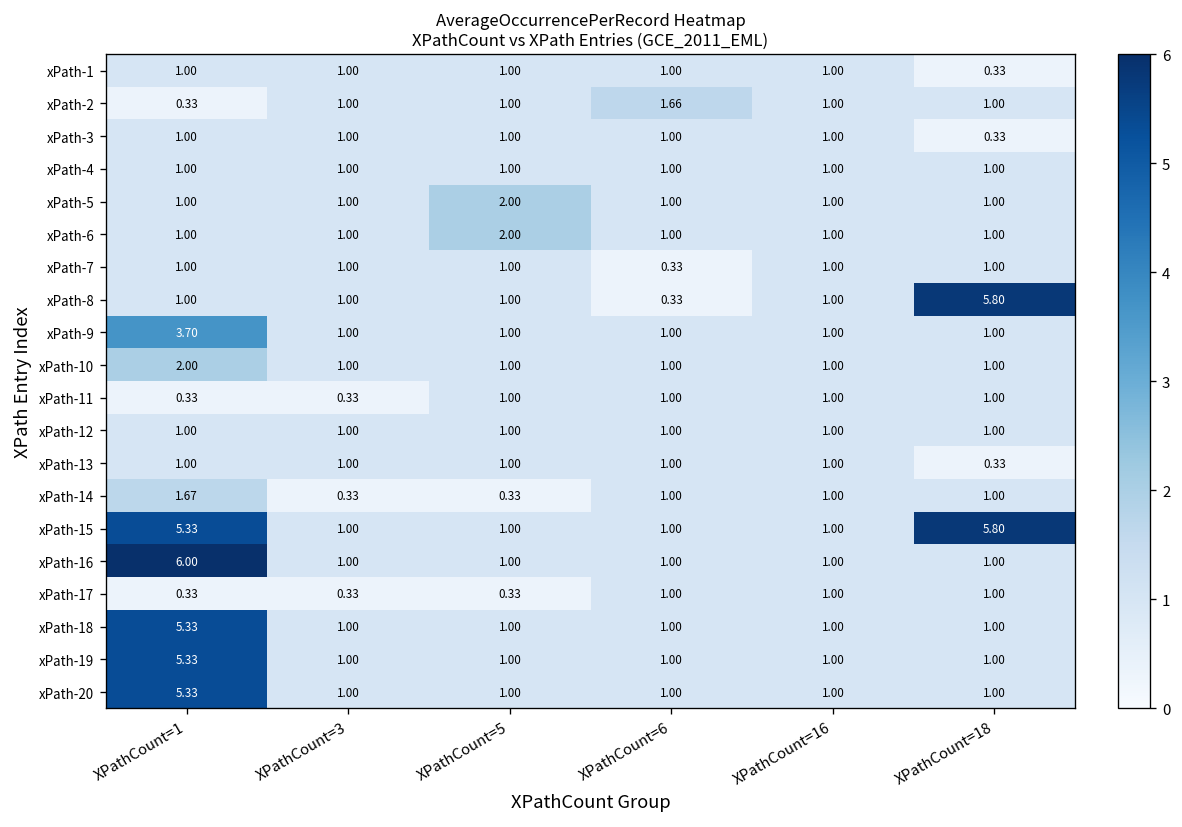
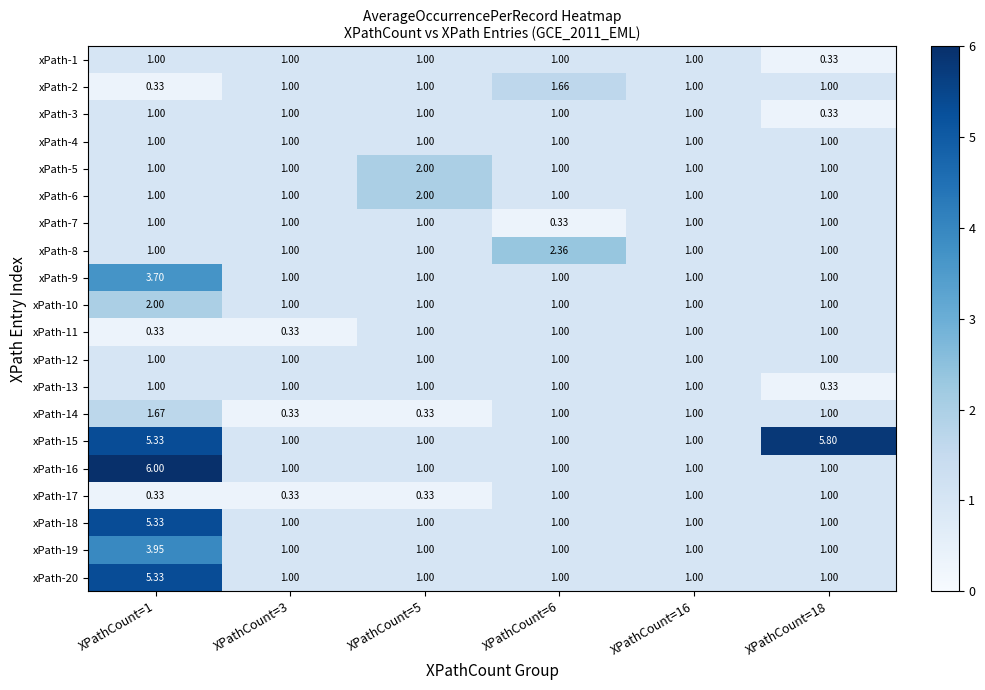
  {
    "xPath-1": {
      "XPathCount=1": 1.00,
      "XPathCount=3": 1.00,
      "XPathCount=5": 1.00,
      "XPathCount=6": 1.00,
      "XPathCount=16": 1.00,
      "XPathCount=18": 0.33
    },
    "xPath-2": {
      "XPathCount=1": 0.33,
      "XPathCount=3": 1.00,
      "XPathCount=5": 1.00,
      "XPathCount=6": 1.66,
      "XPathCount=16": 1.00,
      "XPathCount=18": 1.00
    },
    "xPath-3": {
      "XPathCount=1": 1.00,
      "XPathCount=3": 1.00,
      "XPathCount=5": 1.00,
      "XPathCount=6": 1.00,
      "XPathCount=16": 1.00,
      "XPathCount=18": 0.33
    },
    "xPath-4": {
      "XPathCount=1": 1.00,
      "XPathCount=3": 1.00,
      "XPathCount=5": 1.00,
      "XPathCount=6": 1.00,
      "XPathCount=16": 1.00,
      "XPathCount=18": 1.00
    },
    "xPath-5": {
      "XPathCount=1": 1.00,
      "XPathCount=3": 1.00,
      "XPathCount=5": 2.00,
      "XPathCount=6": 1.00,
      "XPathCount=16": 1.00,
      "XPathCount=18": 1.00
    },
    "xPath-6": {
      "XPathCount=1": 1.00,
      "XPathCount=3": 1.00,
      "XPathCount=5": 2.00,
      "XPathCount=6": 1.00,
      "XPathCount=16": 1.00,
      "XPathCount=18": 1.00
    },
    "xPath-7": {
      "XPathCount=1": 1.00,
      "XPathCount=3": 1.00,
      "XPathCount=5": 1.00,
      "XPathCount=6": 0.33,
      "XPathCount=16": 1.00,
      "XPathCount=18": 1.00
    },
    "xPath-8": {
      "XPathCount=1": 1.00,
      "XPathCount=3": 1.00,
      "XPathCount=5": 1.00,
-     "XPathCount=6": 0.33,
+     "XPathCount=6": 2.36,
      "XPathCount=16": 1.00,
-     "XPathCount=18": 5.80
+     "XPathCount=18": 1.00
    },
    "xPath-9": {
      "XPathCount=1": 3.70,
      "XPathCount=3": 1.00,
      "XPathCount=5": 1.00,
      "XPathCount=6": 1.00,
      "XPathCount=16": 1.00,
      "XPathCount=18": 1.00
    },
    "xPath-10": {
      "XPathCount=1": 2.00,
      "XPathCount=3": 1.00,
      "XPathCount=5": 1.00,
      "XPathCount=6": 1.00,
      "XPathCount=16": 1.00,
      "XPathCount=18": 1.00
    },
    "xPath-11": {
      "XPathCount=1": 0.33,
      "XPathCount=3": 0.33,
      "XPathCount=5": 1.00,
      "XPathCount=6": 1.00,
      "XPathCount=16": 1.00,
      "XPathCount=18": 1.00
    },
    "xPath-12": {
      "XPathCount=1": 1.00,
      "XPathCount=3": 1.00,
      "XPathCount=5": 1.00,
      "XPathCount=6": 1.00,
      "XPathCount=16": 1.00,
      "XPathCount=18": 1.00
    },
    "xPath-13": {
      "XPathCount=1": 1.00,
      "XPathCount=3": 1.00,
      "XPathCount=5": 1.00,
      "XPathCount=6": 1.00,
      "XPathCount=16": 1.00,
      "XPathCount=18": 0.33
    },
    "xPath-14": {
      "XPathCount=1": 1.67,
      "XPathCount=3": 0.33,
      "XPathCount=5": 0.33,
      "XPathCount=6": 1.00,
      "XPathCount=16": 1.00,
      "XPathCount=18": 1.00
    },
    "xPath-15": {
      "XPathCount=1": 5.33,
      "XPathCount=3": 1.00,
      "XPathCount=5": 1.00,
      "XPathCount=6": 1.00,
      "XPathCount=16": 1.00,
      "XPathCount=18": 5.80
    },
    "xPath-16": {
      "XPathCount=1": 6.00,
      "XPathCount=3": 1.00,
      "XPathCount=5": 1.00,
      "XPathCount=6": 1.00,
      "XPathCount=16": 1.00,
      "XPathCount=18": 1.00
    },
    "xPath-17": {
      "XPathCount=1": 0.33,
      "XPathCount=3": 0.33,
      "XPathCount=5": 0.33,
      "XPathCount=6": 1.00,
      "XPathCount=16": 1.00,
      "XPathCount=18": 1.00
    },
    "xPath-18": {
      "XPathCount=1": 5.33,
      "XPathCount=3": 1.00,
      "XPathCount=5": 1.00,
      "XPathCount=6": 1.00,
      "XPathCount=16": 1.00,
      "XPathCount=18": 1.00
    },
    "xPath-19": {
-     "XPathCount=1": 5.33,
+     "XPathCount=1": 3.95,
      "XPathCount=3": 1.00,
      "XPathCount=5": 1.00,
      "XPathCount=6": 1.00,
      "XPathCount=16": 1.00,
      "XPathCount=18": 1.00
    },
    "xPath-20": {
      "XPathCount=1": 5.33,
      "XPathCount=3": 1.00,
      "XPathCount=5": 1.00,
      "XPathCount=6": 1.00,
      "XPathCount=16": 1.00,
      "XPathCount=18": 1.00
    }
  }
